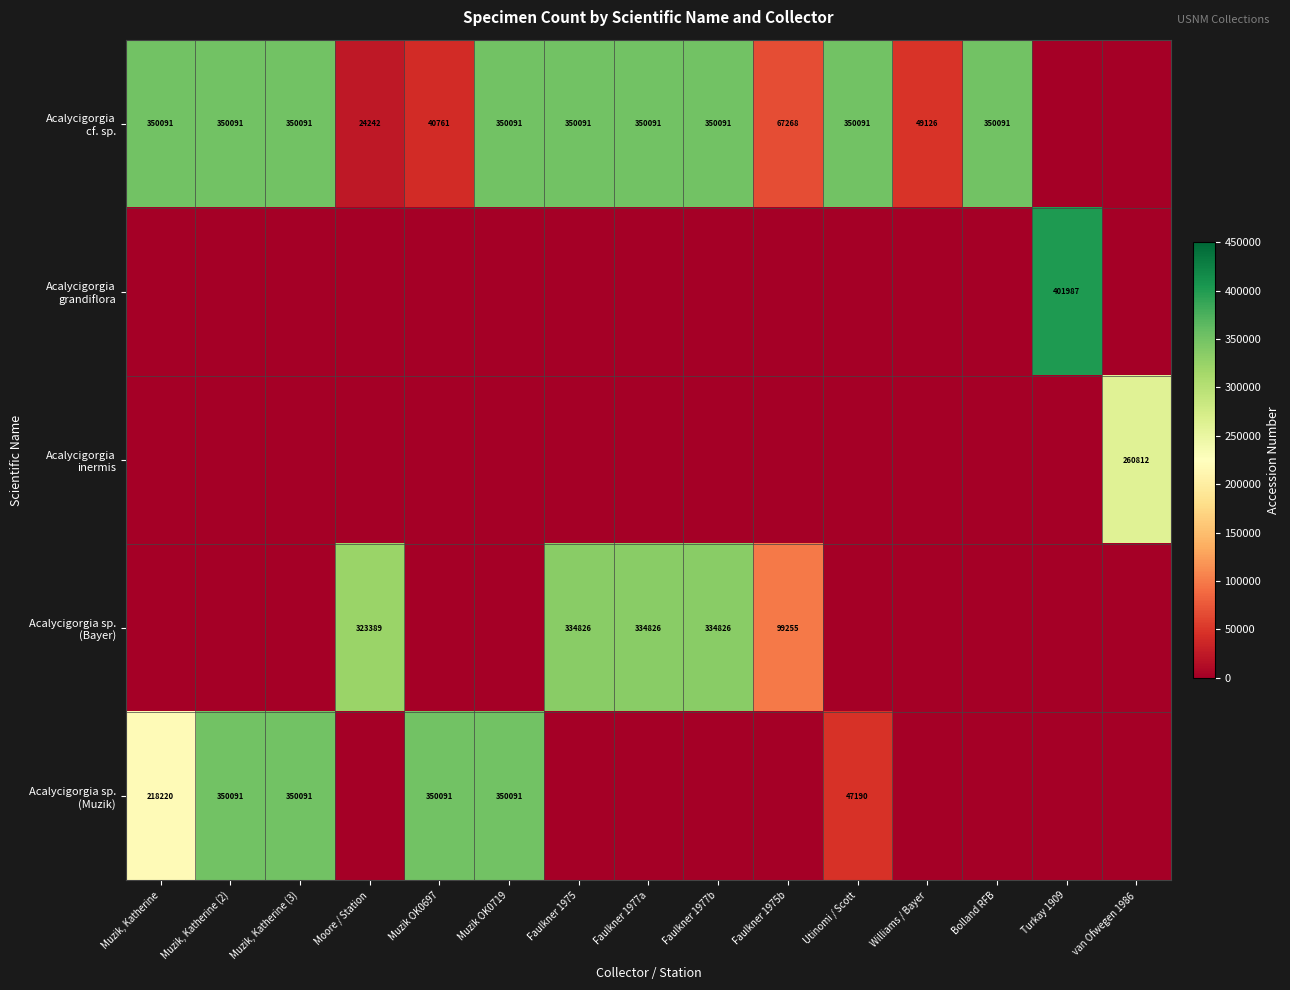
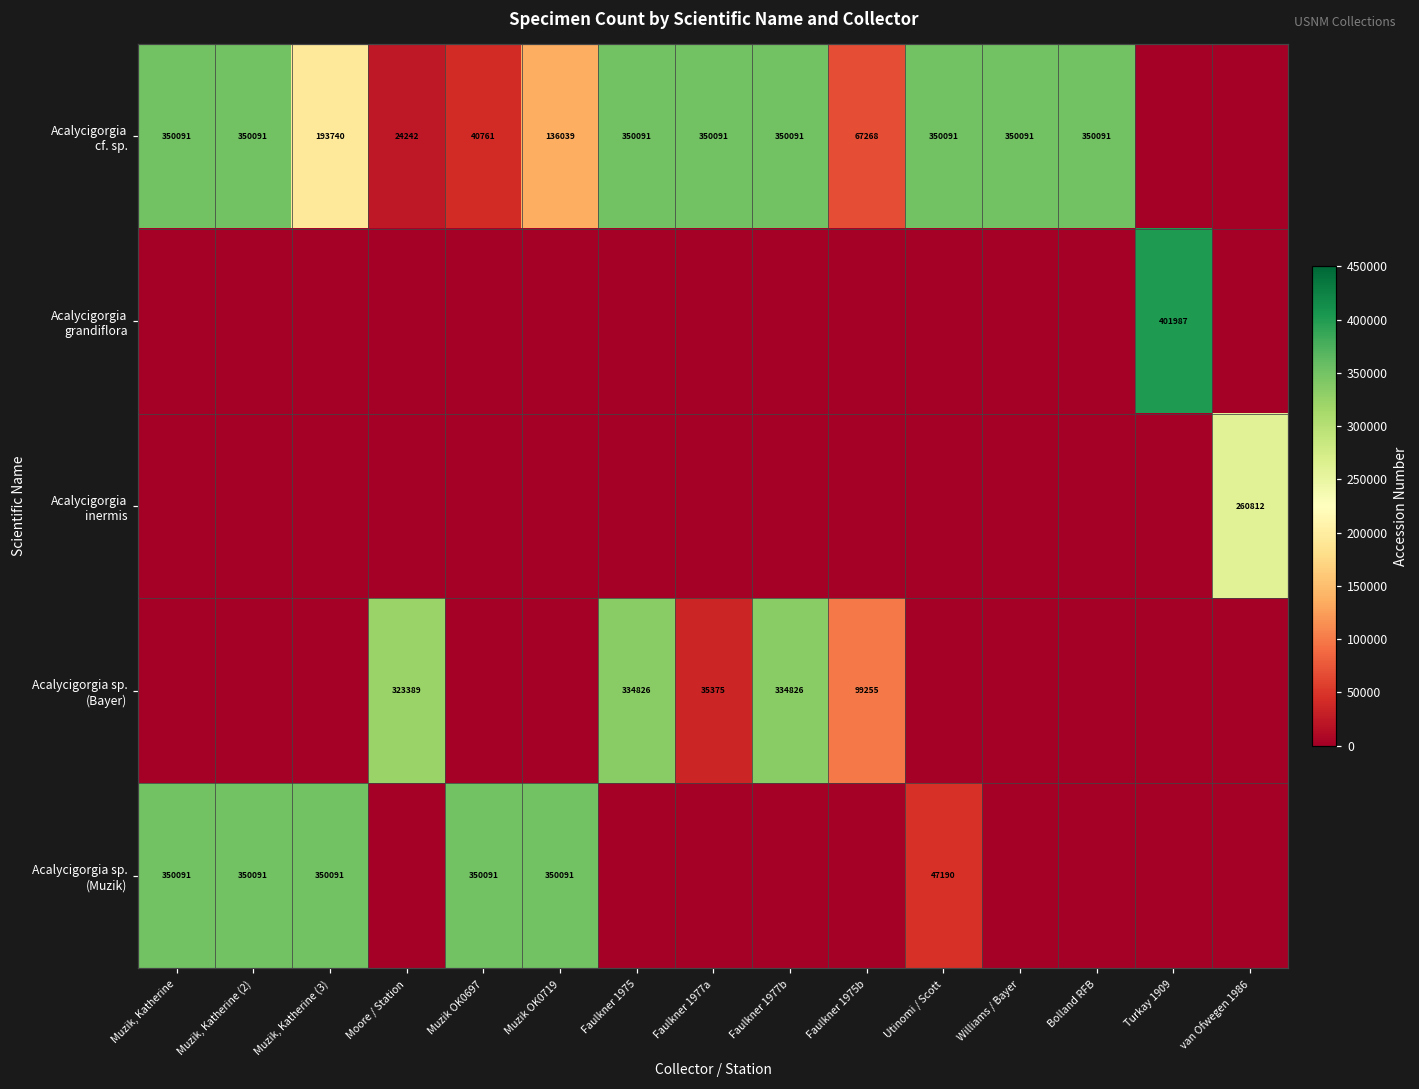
  {
    "Acalycigorgia cf. sp.": {
      "Muzik, Katherine": 350091,
      "Muzik, Katherine (2)": 350091,
-     "Muzik, Katherine (3)": 350091,
+     "Muzik, Katherine (3)": 193740,
      "Moore / Station": 24242,
      "Muzik OK0697": 40761,
-     "Muzik OK0719": 350091,
+     "Muzik OK0719": 136039,
      "Faulkner 1975": 350091,
      "Faulkner 1977a": 350091,
      "Faulkner 1977b": 350091,
      "Faulkner 1975b": 67268,
      "Utinomi / Scott": 350091,
-     "Williams / Bayer": 49126,
+     "Williams / Bayer": 350091,
      "Bolland RFB": 350091
    },
    "Acalycigorgia grandiflora": {
      "Turkay 1909": 401987
    },
    "Acalycigorgia inermis": {
      "van Ofwegen 1986": 260812
    },
    "Acalycigorgia sp. (Bayer)": {
      "Moore / Station": 323389,
      "Faulkner 1975": 334826,
-     "Faulkner 1977a": 334826,
+     "Faulkner 1977a": 35375,
      "Faulkner 1977b": 334826,
      "Faulkner 1975b": 99255
    },
    "Acalycigorgia sp. (Muzik)": {
-     "Muzik, Katherine": 218220,
+     "Muzik, Katherine": 350091,
      "Muzik, Katherine (2)": 350091,
      "Muzik, Katherine (3)": 350091,
      "Muzik OK0697": 350091,
      "Muzik OK0719": 350091,
      "Utinomi / Scott": 47190
    }
  }
